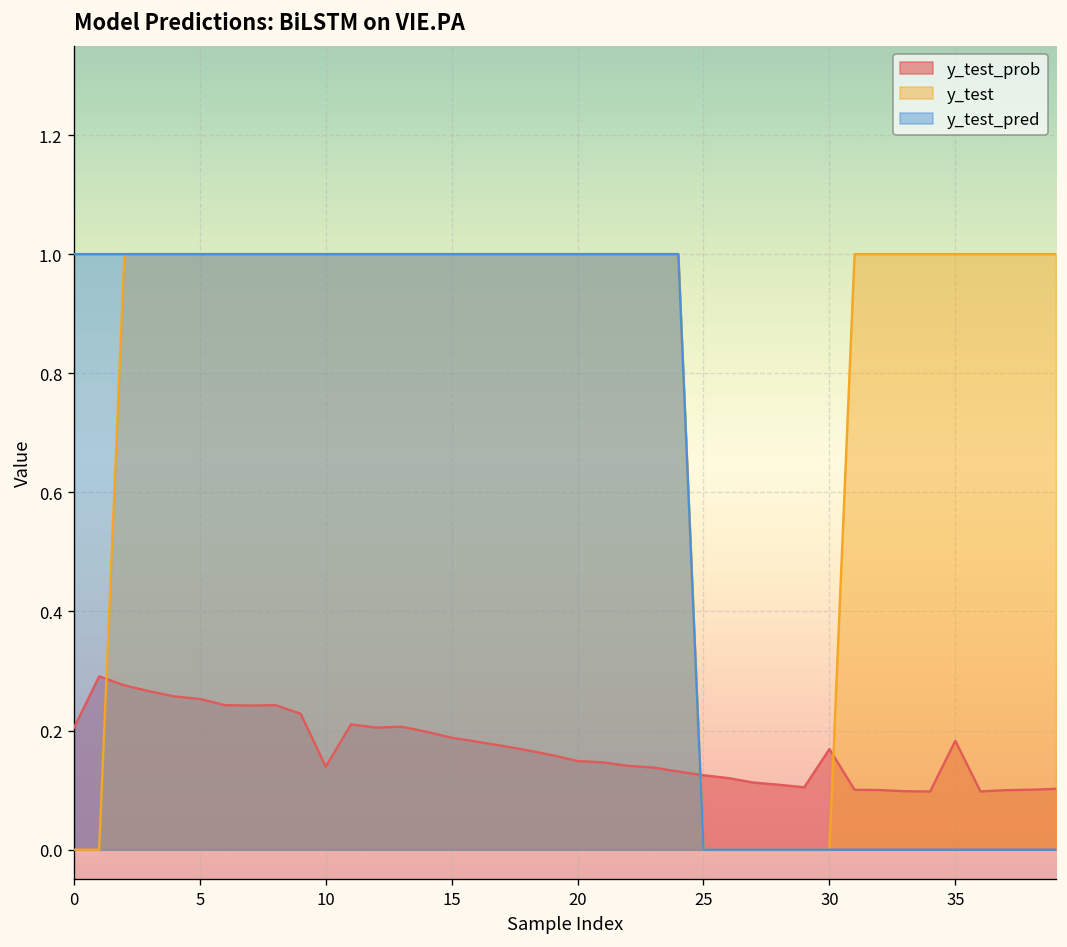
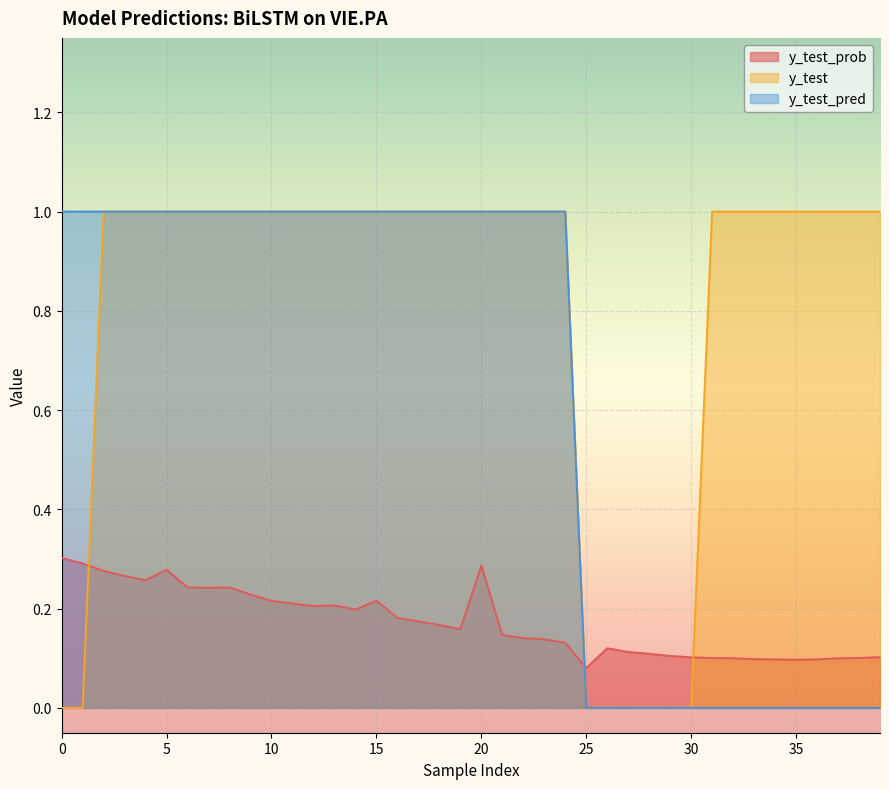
  {
    "y_test_prob": {
-     "0": 0.20,
-     "5": 0.25,
-     "10": 0.14,
-     "15": 0.19,
-     "20": 0.15,
-     "25": 0.13,
-     "30": 0.17,
-     "35": 0.18
+     "0": 0.30,
+     "5": 0.28,
+     "10": 0.22,
+     "15": 0.22,
+     "20": 0.29,
+     "25": 0.08,
+     "30": 0.10,
+     "35": 0.10
    },
    "y_test": {
      "0": 0.00,
      "35": 1.00
    },
    "y_test_pred": {
      "0": 1.00,
      "35": 0.00
    }
  }
